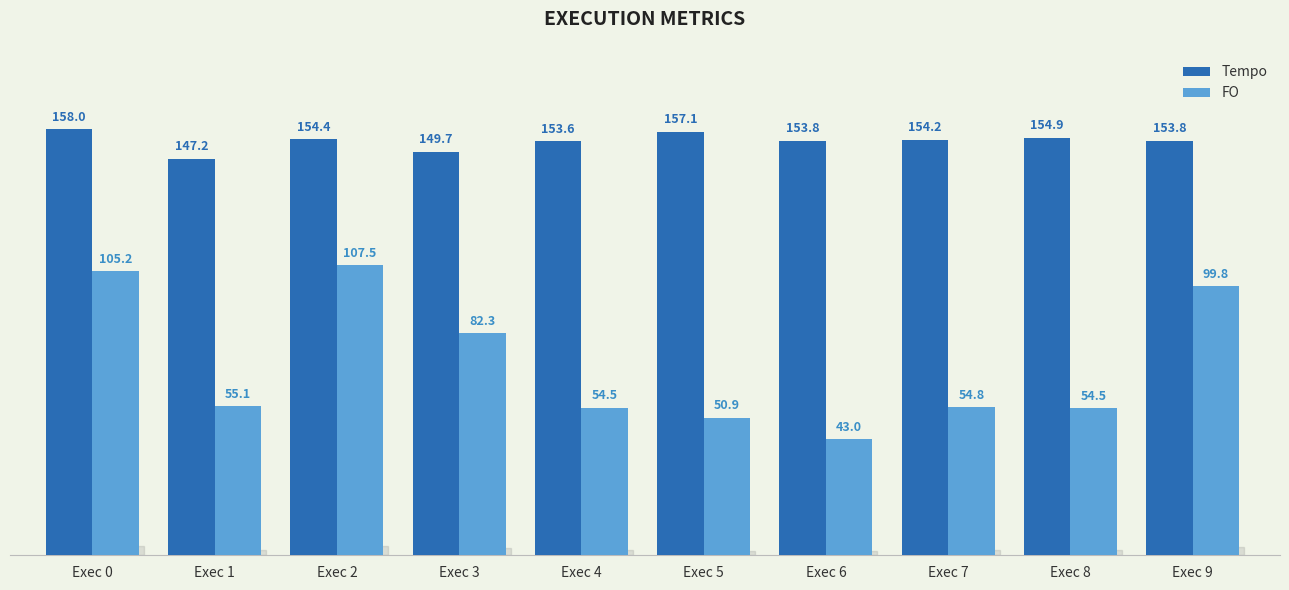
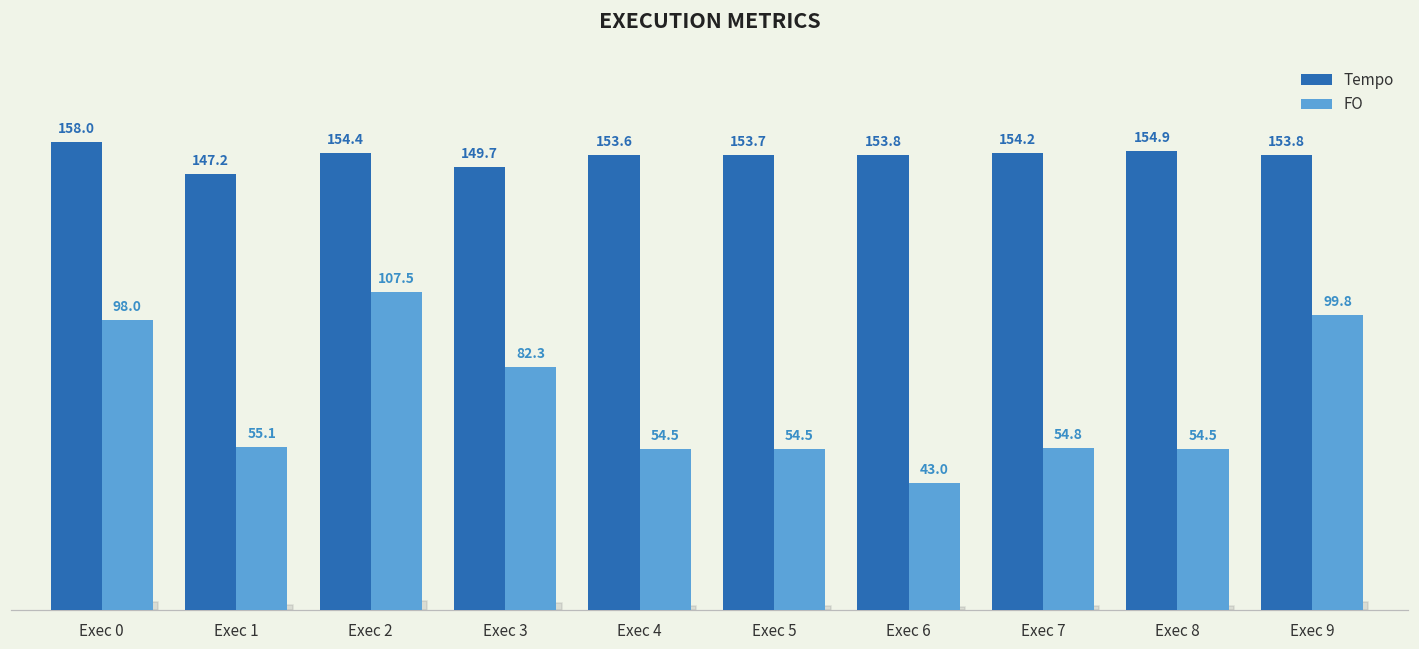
  {
    "Tempo": {
      "Exec 0": 158.0,
      "Exec 1": 147.2,
      "Exec 2": 154.4,
      "Exec 3": 149.7,
      "Exec 4": 153.6,
-     "Exec 5": 157.1,
+     "Exec 5": 153.7,
      "Exec 6": 153.8,
      "Exec 7": 154.2,
      "Exec 8": 154.9,
      "Exec 9": 153.8
    },
    "FO": {
-     "Exec 0": 105.2,
+     "Exec 0": 98.0,
      "Exec 1": 55.1,
      "Exec 2": 107.5,
      "Exec 3": 82.3,
      "Exec 4": 54.5,
-     "Exec 5": 50.9,
+     "Exec 5": 54.5,
      "Exec 6": 43.0,
      "Exec 7": 54.8,
      "Exec 8": 54.5,
      "Exec 9": 99.8
    }
  }
